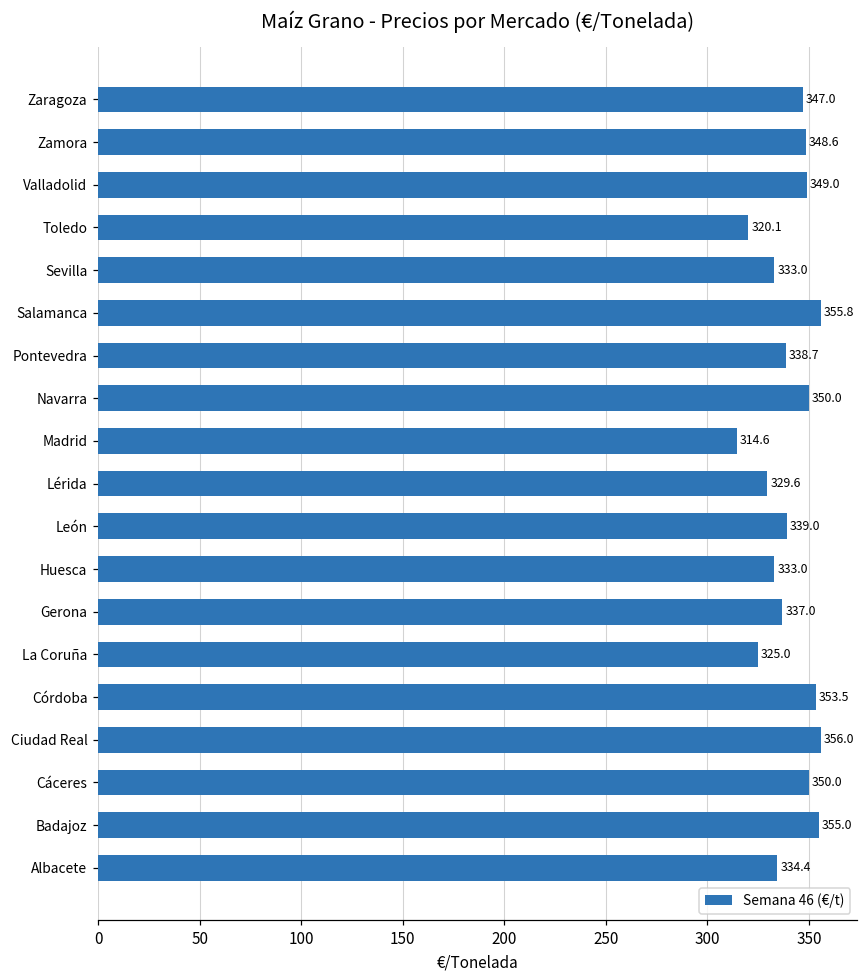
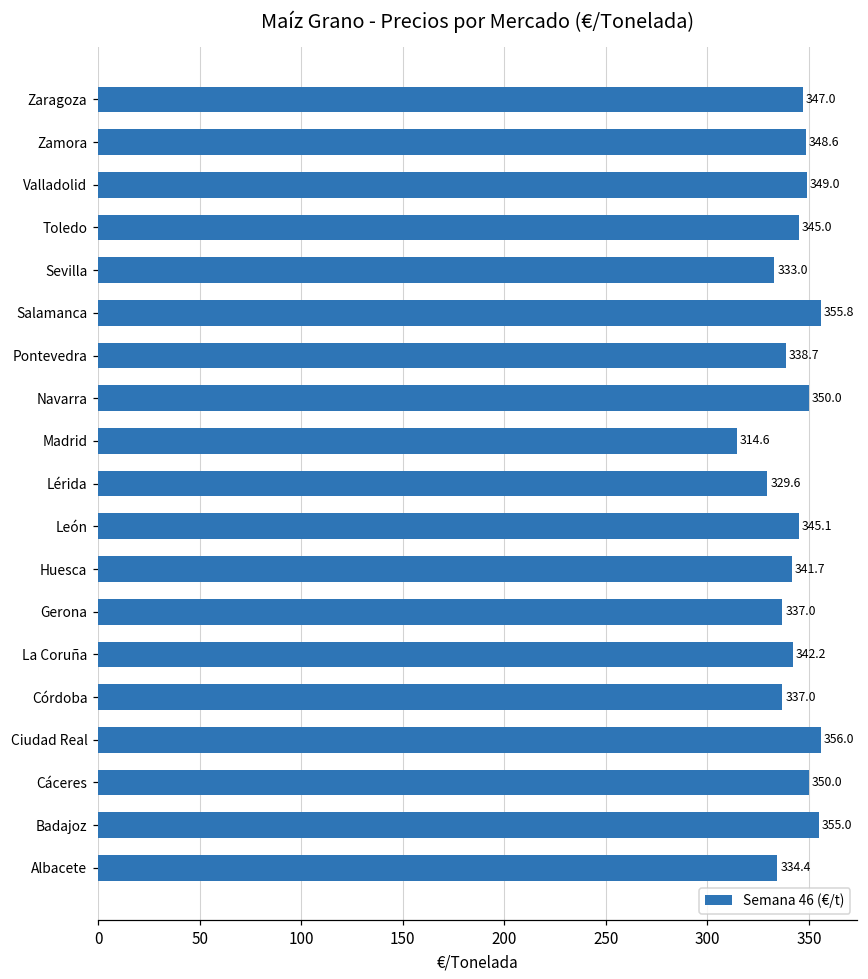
  {
    "Zaragoza": 347.0,
    "Zamora": 348.6,
    "Valladolid": 349.0,
-   "Toledo": 320.1,
+   "Toledo": 345.0,
    "Sevilla": 333.0,
    "Salamanca": 355.8,
    "Pontevedra": 338.7,
    "Navarra": 350.0,
    "Madrid": 314.6,
    "Lérida": 329.6,
-   "León": 339.0,
-   "Huesca": 333.0,
+   "León": 345.1,
+   "Huesca": 341.7,
    "Gerona": 337.0,
-   "La Coruña": 325.0,
-   "Córdoba": 353.5,
+   "La Coruña": 342.2,
+   "Córdoba": 337.0,
    "Ciudad Real": 356.0,
    "Cáceres": 350.0,
    "Badajoz": 355.0,
    "Albacete": 334.4
  }
